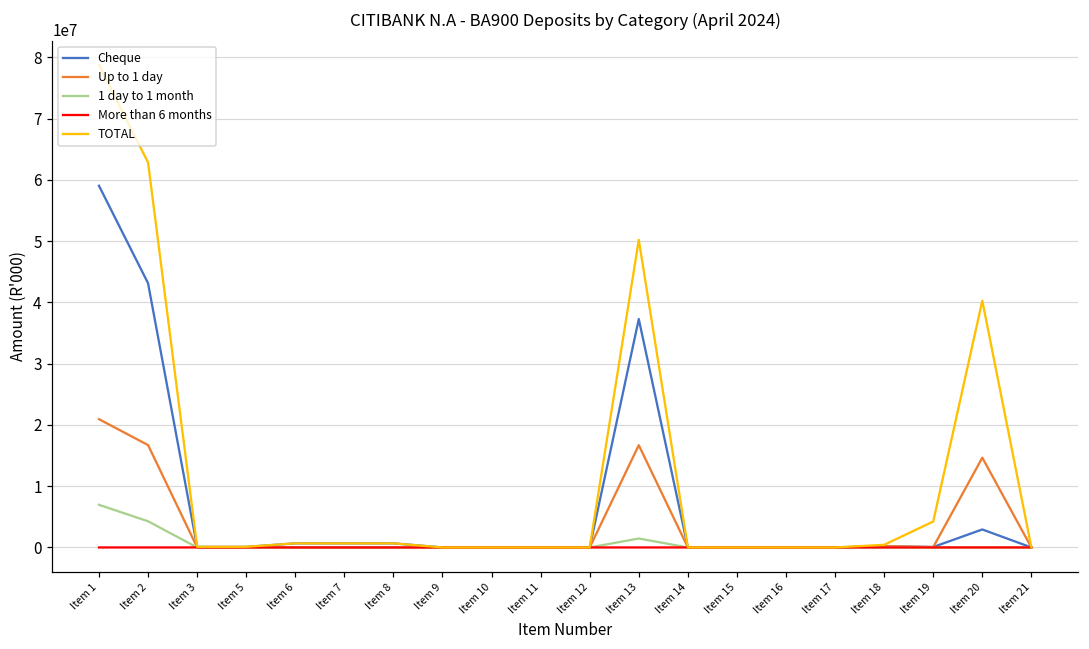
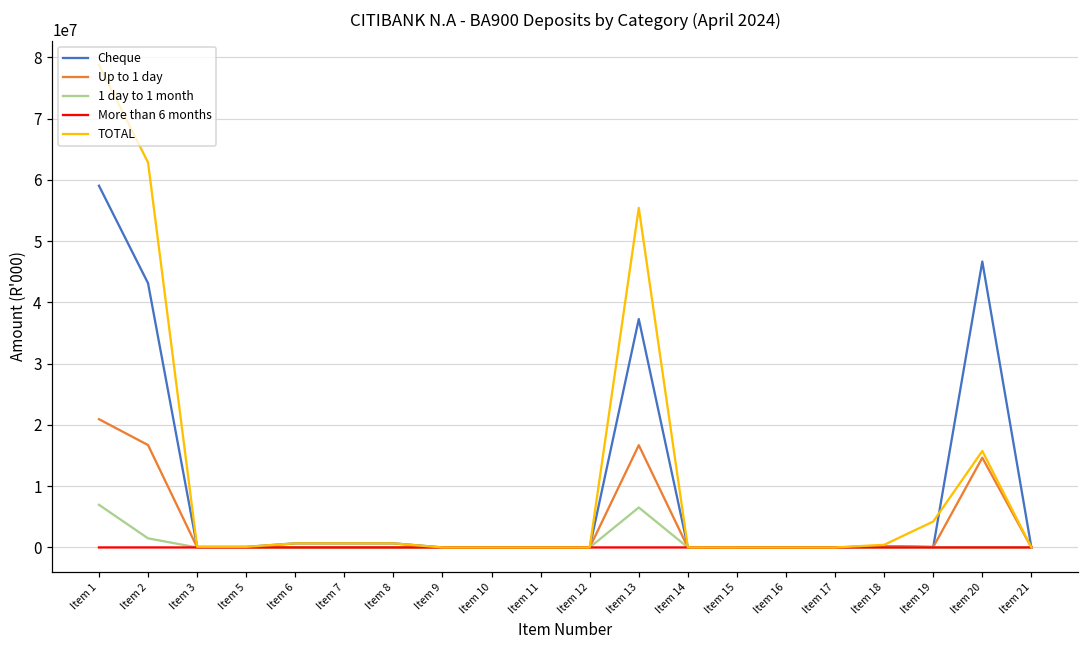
  {
    "Cheque": {
      "Item 1": 59000000,
      "Item 2": 43000000,
      "Item 13": 37000000,
-     "Item 20": 3000000
+     "Item 20": 47000000
    },
    "Up to 1 day": {
      "Item 1": 21000000,
      "Item 2": 17000000,
      "Item 13": 17000000,
      "Item 20": 15000000
    },
    "1 day to 1 month": {
      "Item 1": 7000000,
-     "Item 2": 4000000,
-     "Item 13": 1000000
+     "Item 2": 1000000,
+     "Item 13": 7000000
    },
    "More than 6 months": {
      "Item 1": 0,
      "Item 2": 0,
      "Item 13": 0
    },
    "TOTAL": {
      "Item 2": 63000000,
-     "Item 13": 50000000,
+     "Item 13": 55000000,
      "Item 19": 4000000,
-     "Item 20": 40000000
+     "Item 20": 16000000
    }
  }
